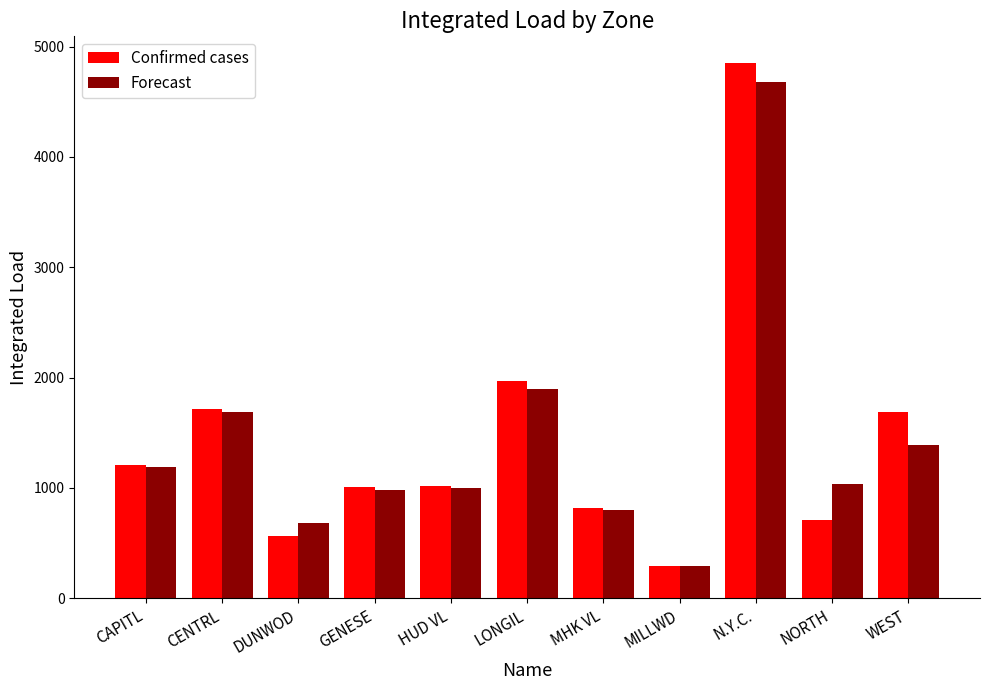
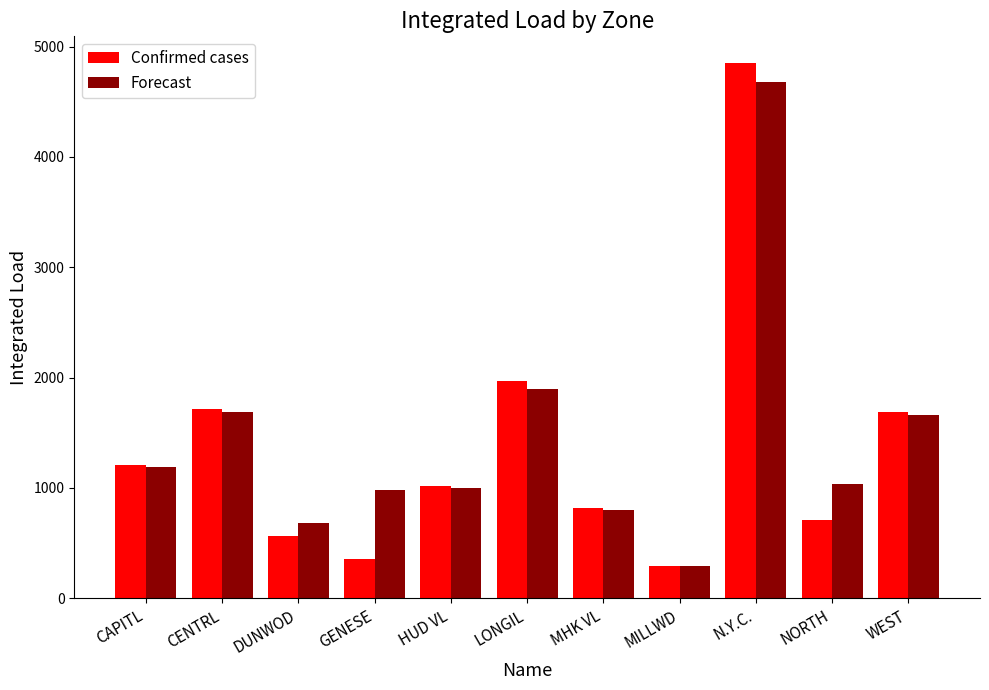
  {
    "Confirmed cases": {
      "CAPITL": 1210,
      "CENTRL": 1710,
      "DUNWOD": 560,
-     "GENESE": 1010,
+     "GENESE": 350,
      "HUD VL": 1020,
      "LONGIL": 1970,
      "MHK VL": 810,
      "MILLWD": 300,
      "N.Y.C.": 4850,
      "NORTH": 710,
      "WEST": 1690
    },
    "Forecast": {
      "CAPITL": 1190,
      "CENTRL": 1690,
      "DUNWOD": 680,
      "GENESE": 980,
      "HUD VL": 1000,
      "LONGIL": 1900,
      "MHK VL": 800,
      "MILLWD": 290,
      "N.Y.C.": 4680,
      "NORTH": 1030,
-     "WEST": 1390
+     "WEST": 1660
    }
  }
